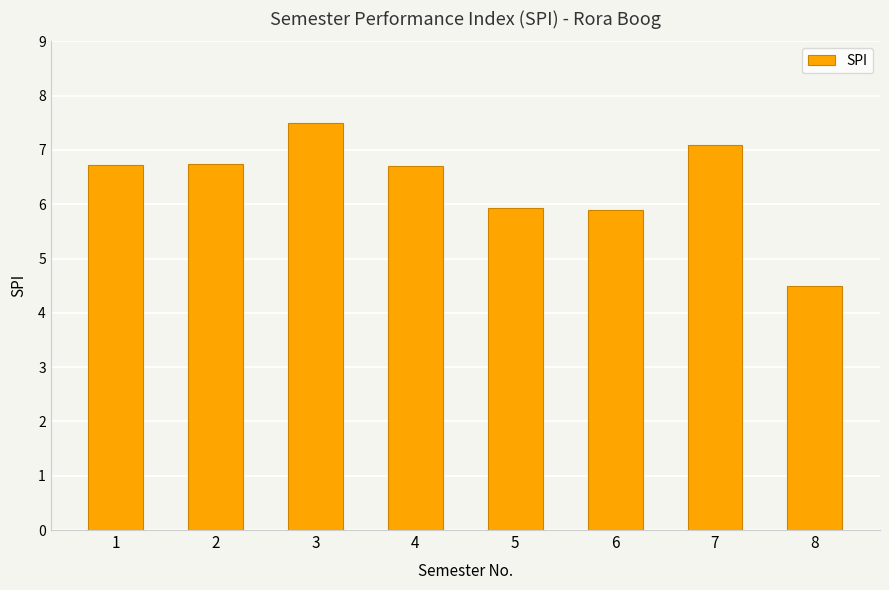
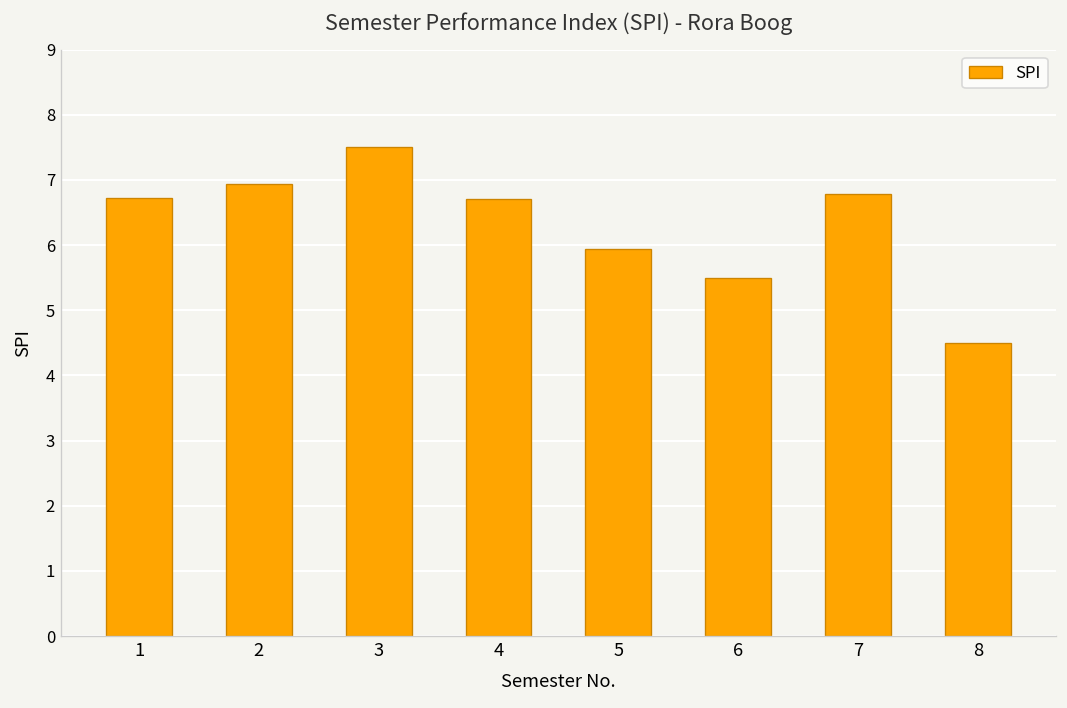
  {
    "1": 6.7,
-   "2": 6.8,
+   "2": 6.9,
    "3": 7.5,
    "4": 6.7,
    "5": 5.9,
-   "6": 5.9,
-   "7": 7.1,
+   "6": 5.5,
+   "7": 6.8,
    "8": 4.5
  }
